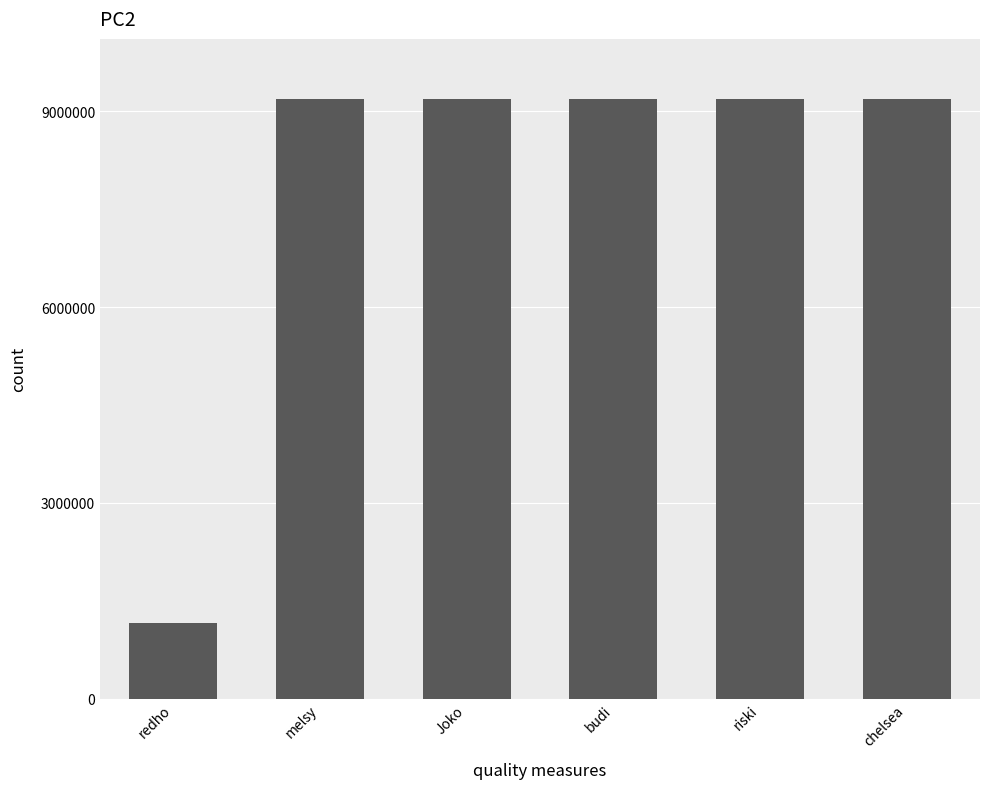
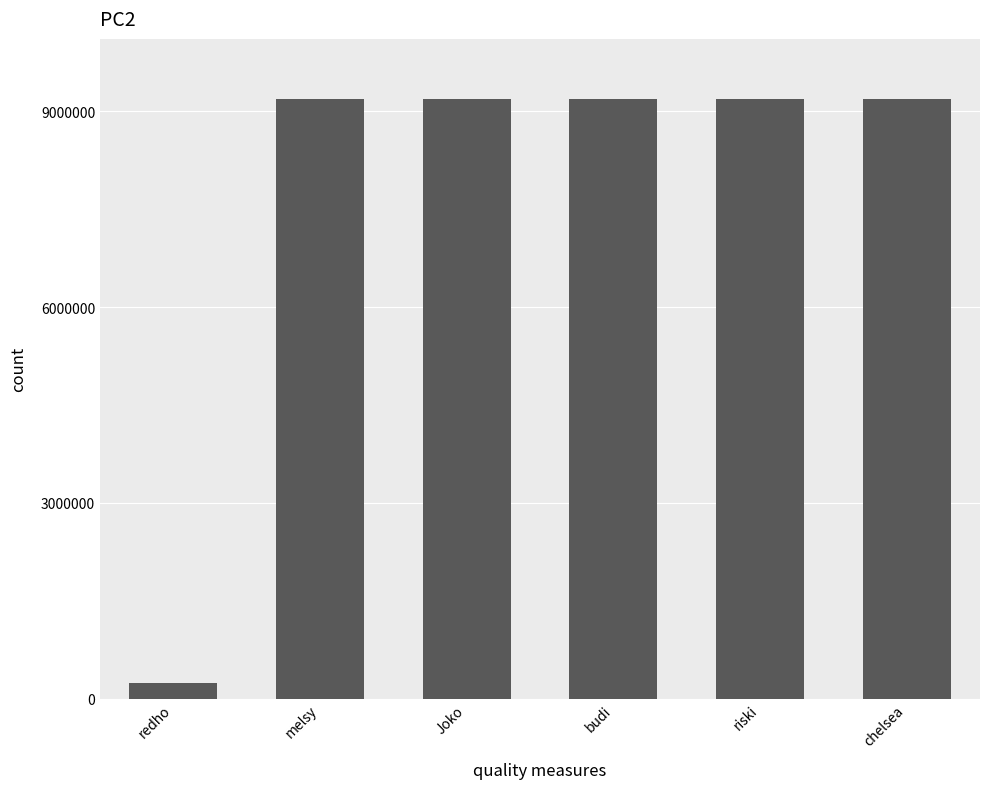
  {
-   "redho": 1200000,
+   "redho": 200000,
    "melsy": 9200000,
    "Joko": 9200000,
    "budi": 9200000,
    "riski": 9200000,
    "chelsea": 9200000
  }
